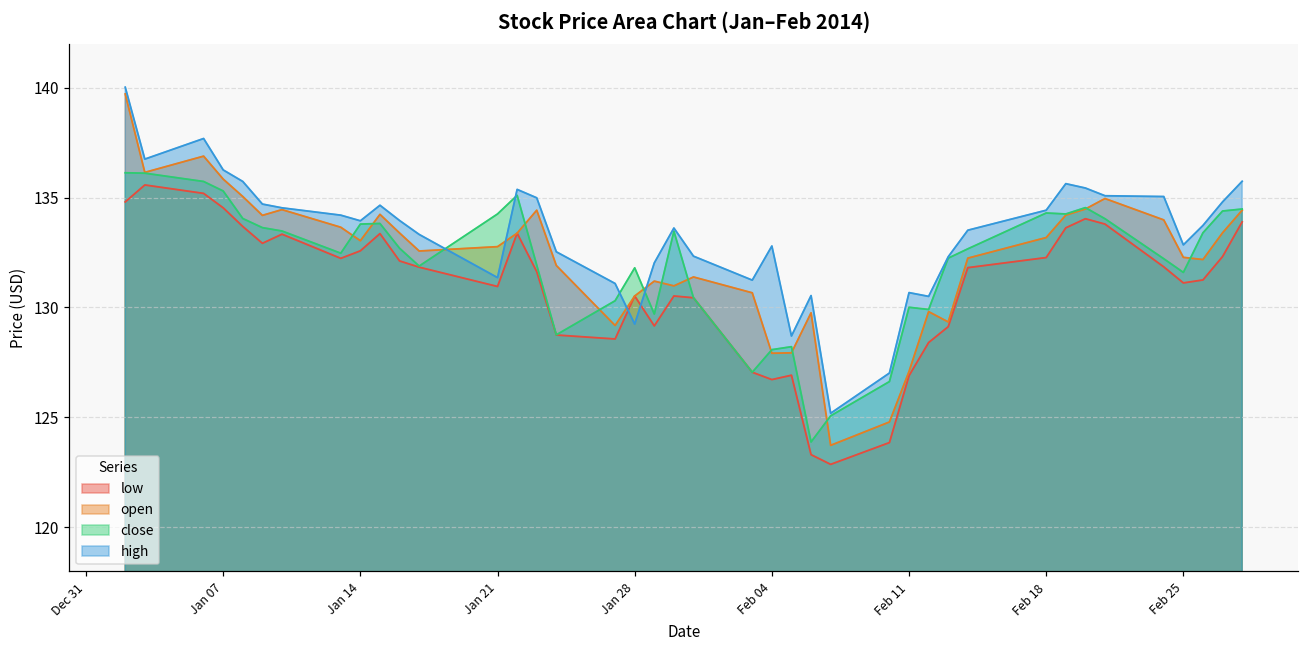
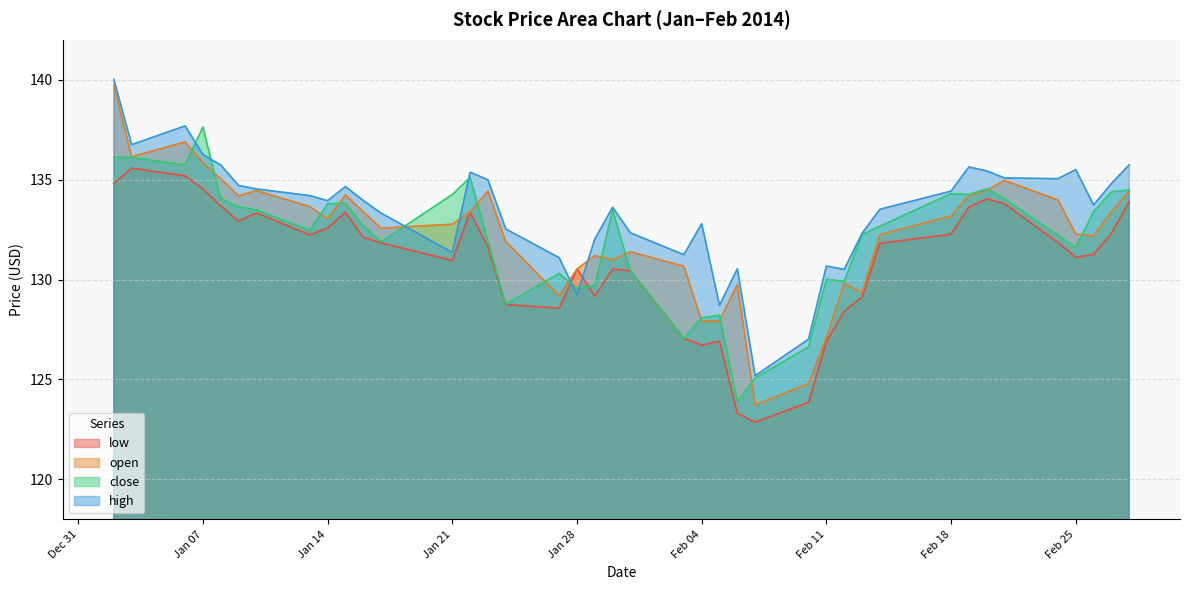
  {
    "close": {
-     "Jan 07": 135.3,
+     "Jan 07": 137.6,
      "Jan 14": 133.8,
      "Jan 21": 134.3,
-     "Jan 28": 131.8,
+     "Jan 28": 129.5,
      "Feb 04": 128.1,
      "Feb 11": 130.0,
      "Feb 25": 131.6
    },
    "high": {
      "Jan 07": 136.3,
      "Jan 14": 133.9,
      "Jan 21": 131.4,
      "Jan 28": 129.2,
      "Feb 04": 132.8,
      "Feb 11": 130.7,
-     "Feb 25": 132.8
+     "Feb 25": 135.5
    }
  }
